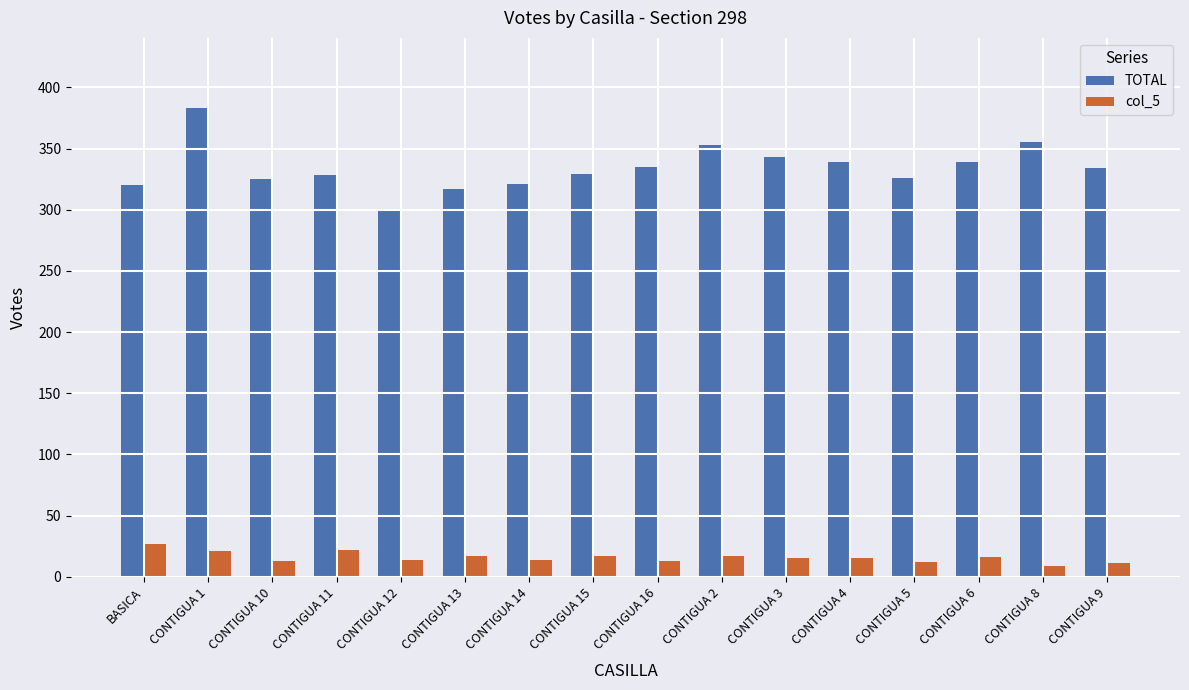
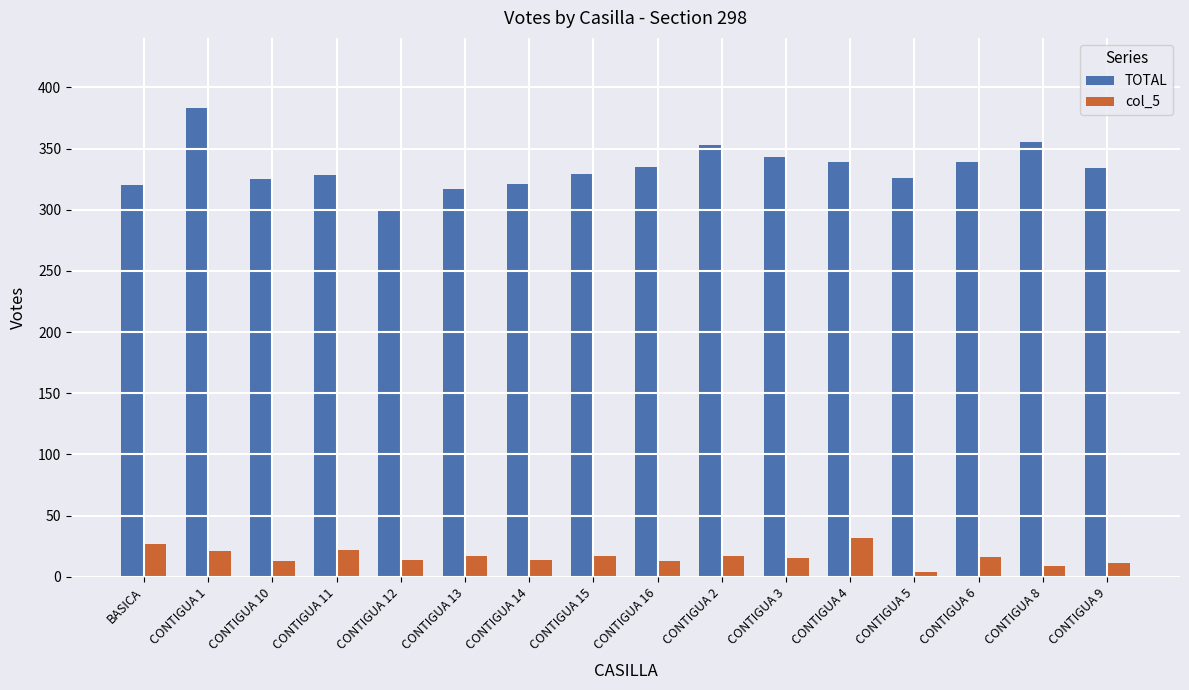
  {
    "TOTAL": {
      "BASICA": 320,
      "CONTIGUA 1": 383,
      "CONTIGUA 10": 325,
      "CONTIGUA 11": 328,
      "CONTIGUA 12": 299,
      "CONTIGUA 13": 317,
      "CONTIGUA 14": 321,
      "CONTIGUA 15": 329,
      "CONTIGUA 16": 335,
      "CONTIGUA 2": 353,
      "CONTIGUA 3": 343,
      "CONTIGUA 4": 339,
      "CONTIGUA 5": 326,
      "CONTIGUA 6": 339,
      "CONTIGUA 8": 355,
      "CONTIGUA 9": 334
    },
    "col_5": {
      "BASICA": 27,
      "CONTIGUA 1": 21,
      "CONTIGUA 10": 13,
      "CONTIGUA 11": 22,
      "CONTIGUA 12": 14,
      "CONTIGUA 13": 17,
      "CONTIGUA 14": 14,
      "CONTIGUA 15": 17,
      "CONTIGUA 16": 13,
      "CONTIGUA 2": 17,
      "CONTIGUA 3": 15,
-     "CONTIGUA 4": 15,
-     "CONTIGUA 5": 12,
+     "CONTIGUA 4": 32,
+     "CONTIGUA 5": 4,
      "CONTIGUA 6": 16,
      "CONTIGUA 8": 9,
      "CONTIGUA 9": 11
    }
  }
